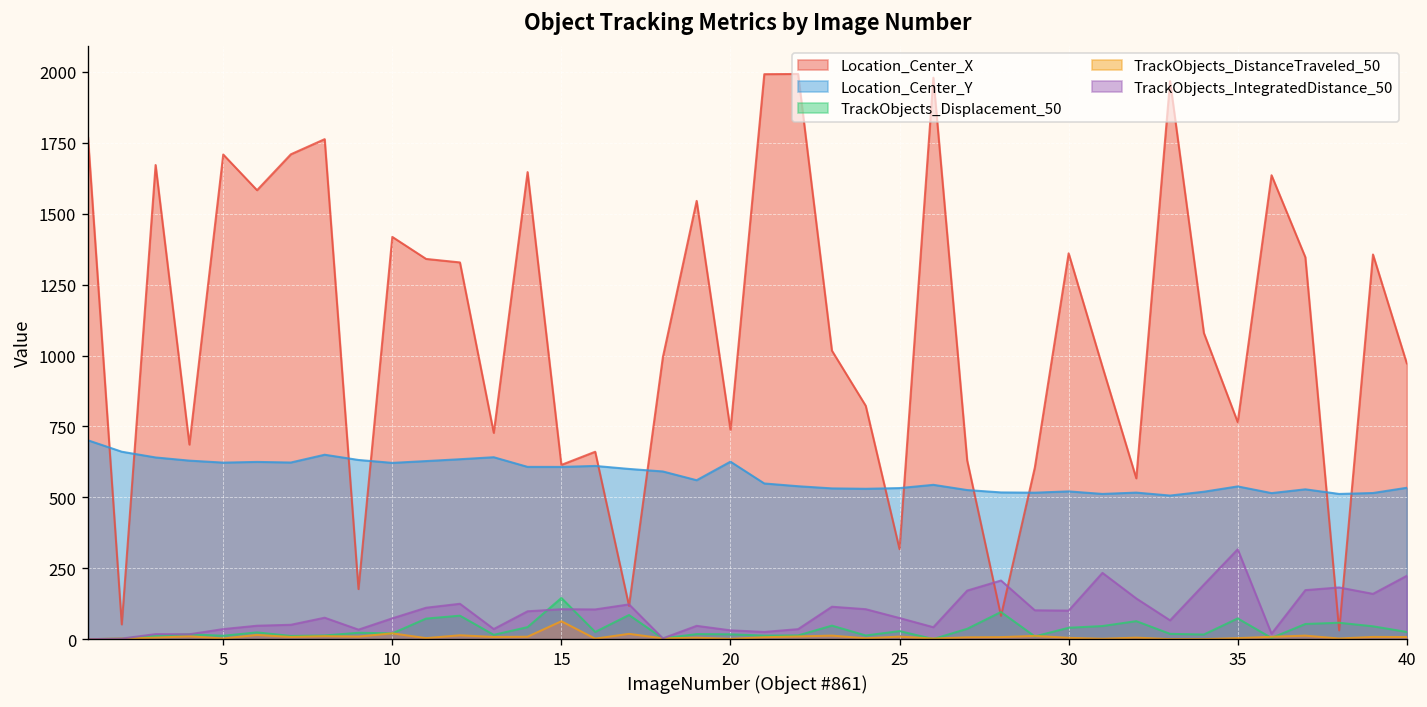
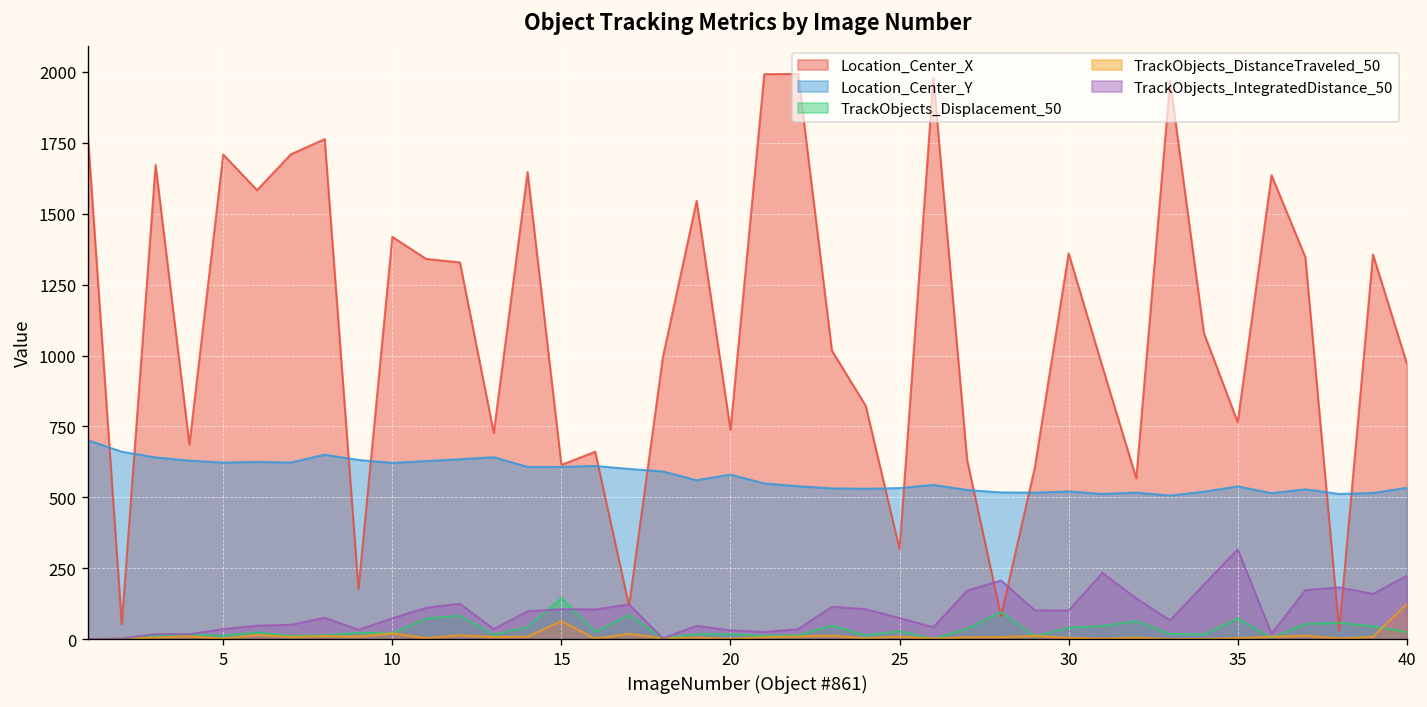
  {
    "Location_Center_X": {
      "5": 1710,
      "10": 1420,
      "20": 740,
      "25": 320,
      "30": 1360,
      "35": 770,
      "40": 970
    },
    "Location_Center_Y": {
      "5": 620,
      "10": 620,
-     "20": 630,
+     "20": 580,
      "25": 530,
      "30": 520,
      "35": 540,
      "40": 530
    },
    "TrackObjects_Displacement_50": {
      "15": 150,
      "20": 20,
      "25": 30,
      "30": 40,
      "35": 70,
      "40": 30
    },
    "TrackObjects_DistanceTraveled_50": {
      "15": 60,
      "20": 0,
      "25": 10,
      "30": 0,
      "35": 0,
-     "40": 10
+     "40": 120
    },
    "TrackObjects_IntegratedDistance_50": {
      "5": 40,
      "10": 70,
      "15": 110,
      "20": 30,
      "25": 70,
      "30": 100,
      "35": 320,
      "40": 220
    }
  }
